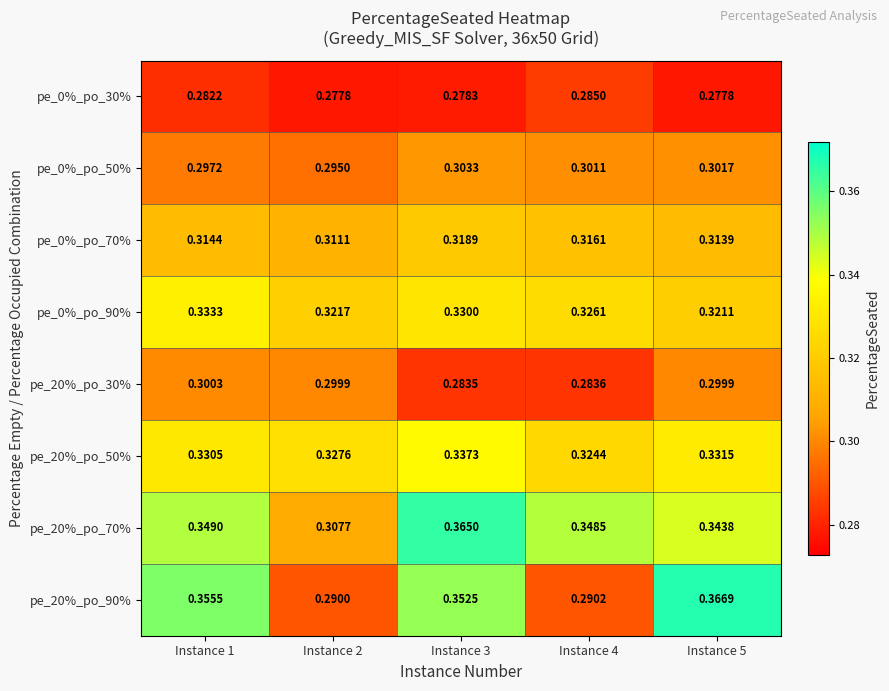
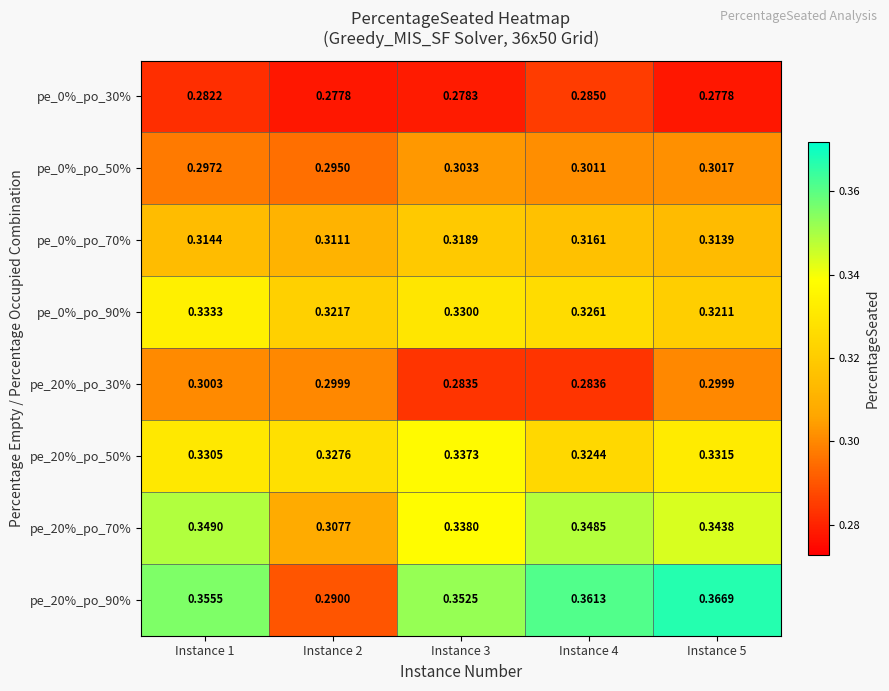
  {
    "pe_0%_po_30%": {
      "Instance 1": 0.2822,
      "Instance 2": 0.2778,
      "Instance 3": 0.2783,
      "Instance 4": 0.2850,
      "Instance 5": 0.2778
    },
    "pe_0%_po_50%": {
      "Instance 1": 0.2972,
      "Instance 2": 0.2950,
      "Instance 3": 0.3033,
      "Instance 4": 0.3011,
      "Instance 5": 0.3017
    },
    "pe_0%_po_70%": {
      "Instance 1": 0.3144,
      "Instance 2": 0.3111,
      "Instance 3": 0.3189,
      "Instance 4": 0.3161,
      "Instance 5": 0.3139
    },
    "pe_0%_po_90%": {
      "Instance 1": 0.3333,
      "Instance 2": 0.3217,
      "Instance 3": 0.3300,
      "Instance 4": 0.3261,
      "Instance 5": 0.3211
    },
    "pe_20%_po_30%": {
      "Instance 1": 0.3003,
      "Instance 2": 0.2999,
      "Instance 3": 0.2835,
      "Instance 4": 0.2836,
      "Instance 5": 0.2999
    },
    "pe_20%_po_50%": {
      "Instance 1": 0.3305,
      "Instance 2": 0.3276,
      "Instance 3": 0.3373,
      "Instance 4": 0.3244,
      "Instance 5": 0.3315
    },
    "pe_20%_po_70%": {
      "Instance 1": 0.3490,
      "Instance 2": 0.3077,
-     "Instance 3": 0.3650,
+     "Instance 3": 0.3380,
      "Instance 4": 0.3485,
      "Instance 5": 0.3438
    },
    "pe_20%_po_90%": {
      "Instance 1": 0.3555,
      "Instance 2": 0.2900,
      "Instance 3": 0.3525,
-     "Instance 4": 0.2902,
+     "Instance 4": 0.3613,
      "Instance 5": 0.3669
    }
  }
